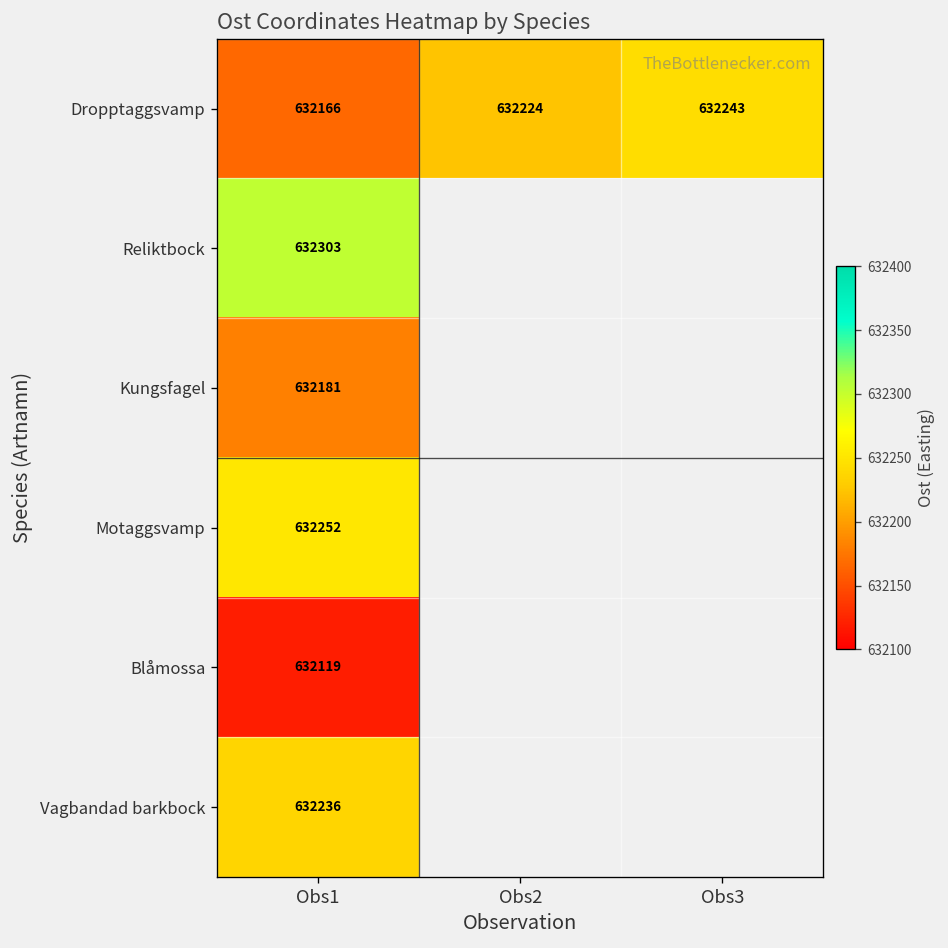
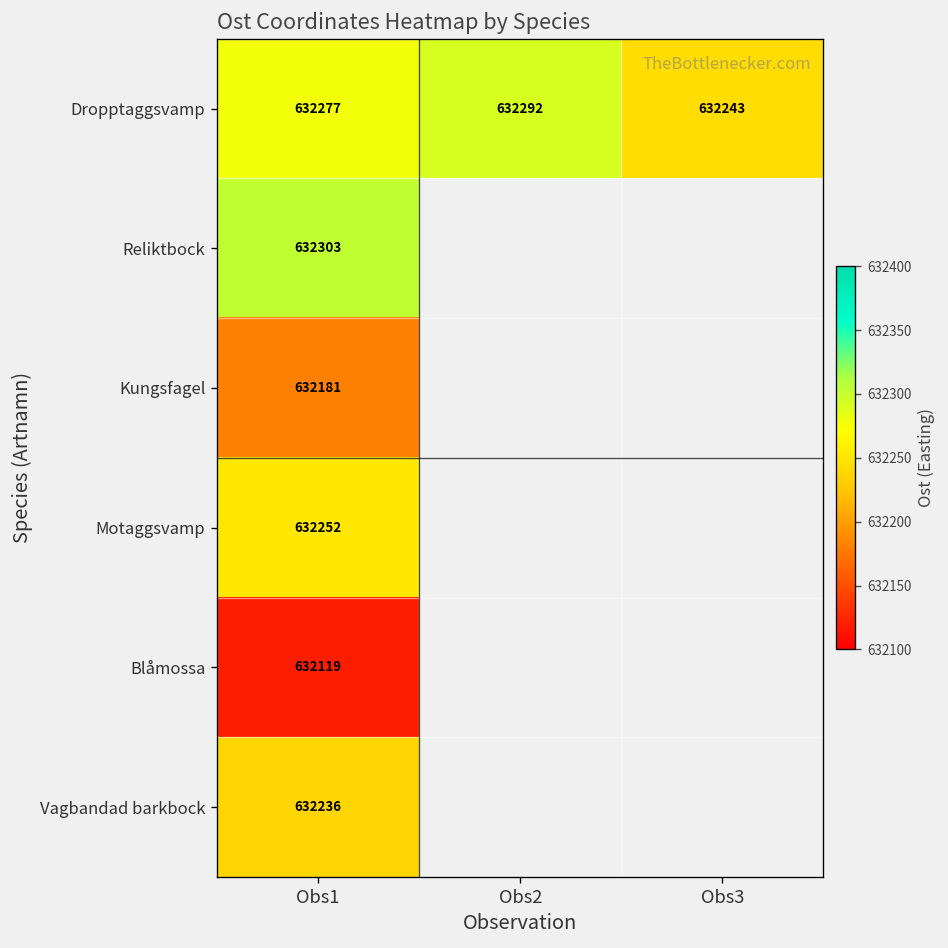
  {
    "Dropptaggsvamp": {
-     "Obs1": 632166,
-     "Obs2": 632224
+     "Obs1": 632277,
+     "Obs2": 632292
    },
    "Reliktbock": {
      "Obs1": 632303
    },
    "Kungsfagel": {
      "Obs1": 632181
    },
    "Motaggsvamp": {
      "Obs1": 632252
    },
    "Blåmossa": {
      "Obs1": 632119
    },
    "Vagbandad barkbock": {
      "Obs1": 632236
    }
  }
